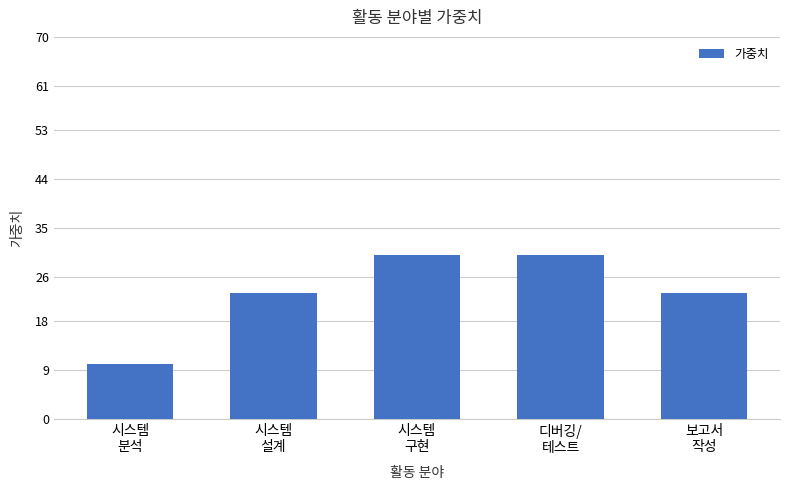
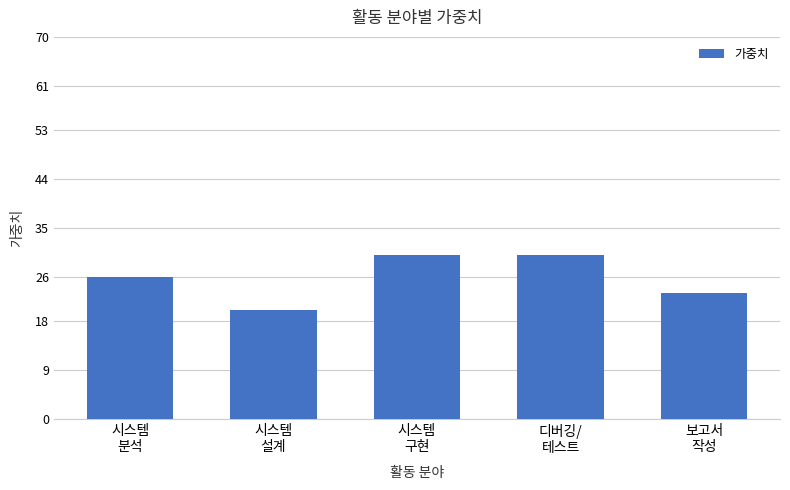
  {
-   "시스템 분석": 10,
-   "시스템 설계": 23,
+   "시스템 분석": 26,
+   "시스템 설계": 20,
    "시스템 구현": 30,
    "디버깅/ 테스트": 30,
    "보고서 작성": 23
  }
